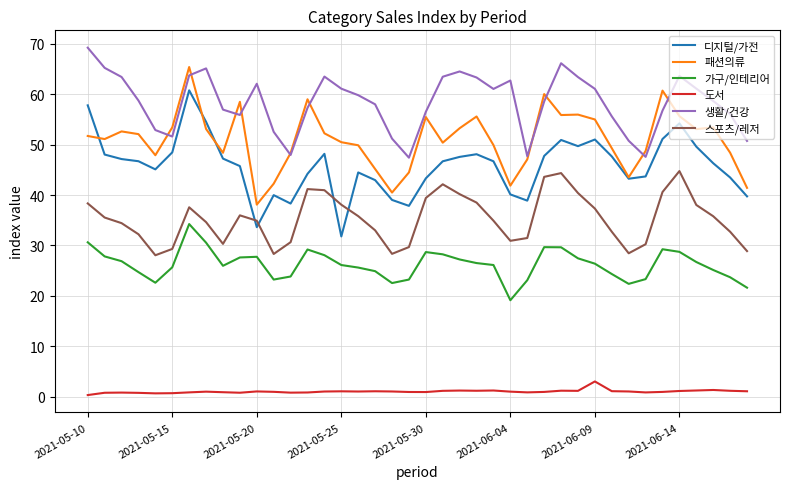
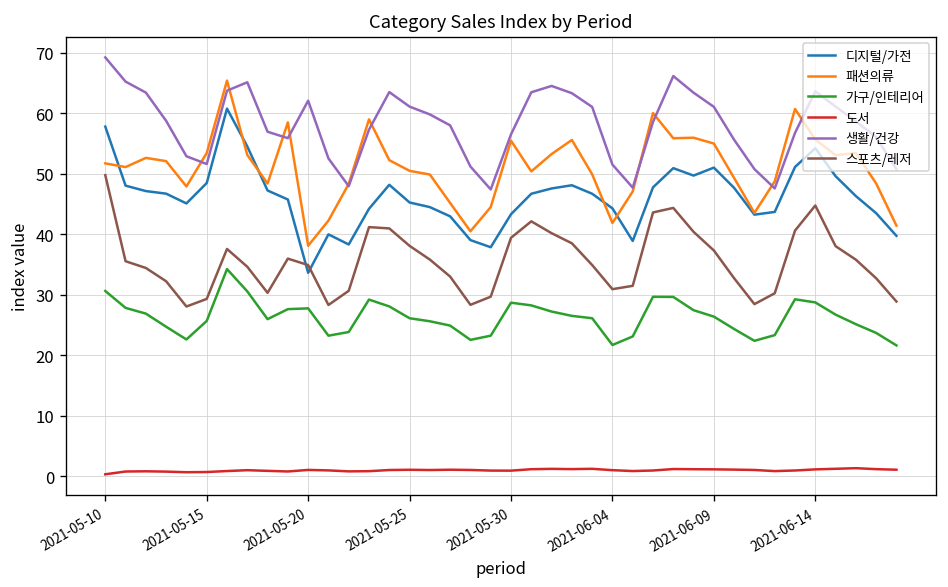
  {
    "디지털/가전": {
      "2021-05-10": 58,
      "2021-05-15": 48,
      "2021-05-20": 34,
-     "2021-05-25": 32,
+     "2021-05-25": 45,
      "2021-05-30": 43,
-     "2021-06-04": 40,
+     "2021-06-04": 44,
      "2021-06-09": 51
    },
    "패션의류": {
      "2021-05-10": 52,
      "2021-05-15": 53,
      "2021-05-20": 38,
      "2021-05-25": 50,
      "2021-05-30": 55,
      "2021-06-04": 42,
      "2021-06-09": 55
    },
    "가구/인테리어": {
      "2021-05-10": 31,
      "2021-05-15": 26,
      "2021-05-20": 28,
      "2021-05-25": 26,
      "2021-05-30": 29,
-     "2021-06-04": 19,
+     "2021-06-04": 22,
      "2021-06-09": 26,
      "2021-06-14": 29
    },
    "도서": {
      "2021-05-10": 0,
      "2021-05-15": 1,
      "2021-05-20": 1,
      "2021-05-25": 1,
      "2021-05-30": 1,
      "2021-06-04": 1,
-     "2021-06-09": 3,
+     "2021-06-09": 1,
      "2021-06-14": 1
    },
    "생활/건강": {
      "2021-05-10": 69,
      "2021-05-15": 52,
      "2021-05-20": 62,
      "2021-05-25": 61,
      "2021-05-30": 56,
-     "2021-06-04": 63,
+     "2021-06-04": 51,
      "2021-06-09": 61
    },
    "스포츠/레저": {
-     "2021-05-10": 38,
+     "2021-05-10": 50,
      "2021-05-15": 29,
      "2021-05-20": 35,
      "2021-05-25": 38,
      "2021-05-30": 39,
      "2021-06-04": 31,
      "2021-06-09": 37,
      "2021-06-14": 45
    }
  }
